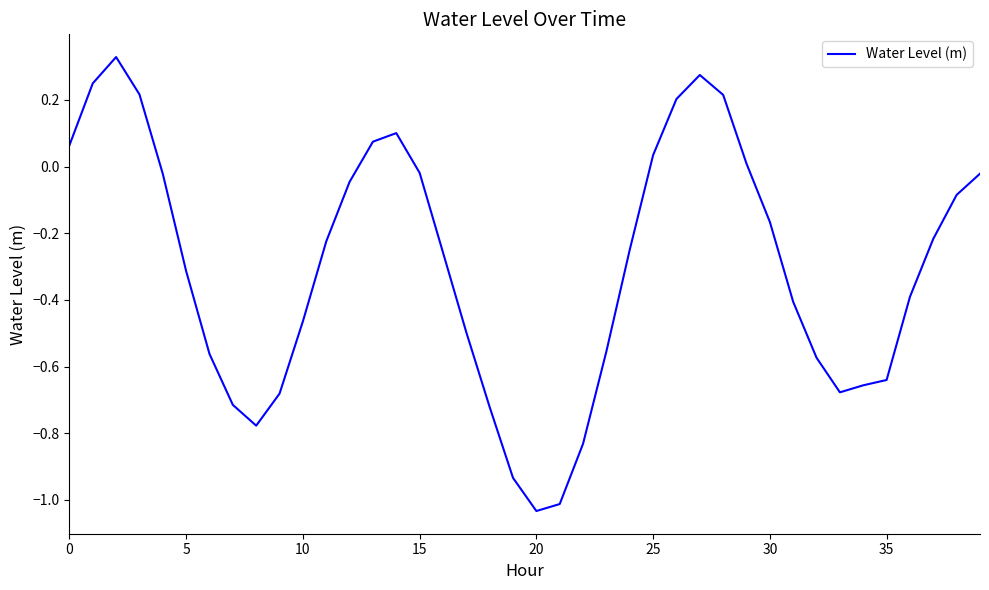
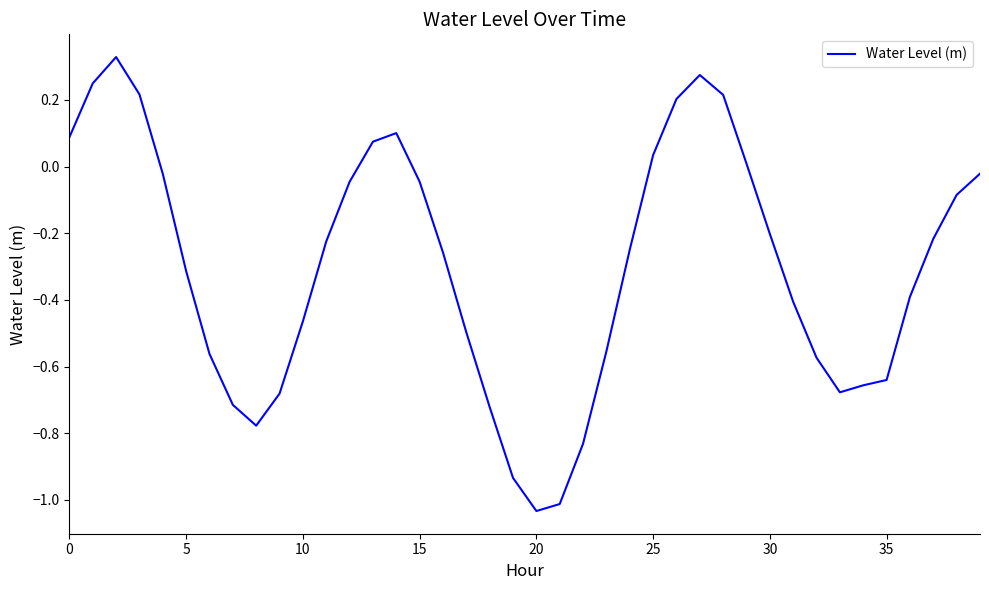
  {
-   "0": 0.06,
+   "0": 0.09,
    "5": -0.31,
    "10": -0.46,
-   "15": -0.02,
+   "15": -0.05,
    "20": -1.03,
    "25": 0.03,
-   "30": -0.17,
+   "30": -0.20,
    "35": -0.64
  }
